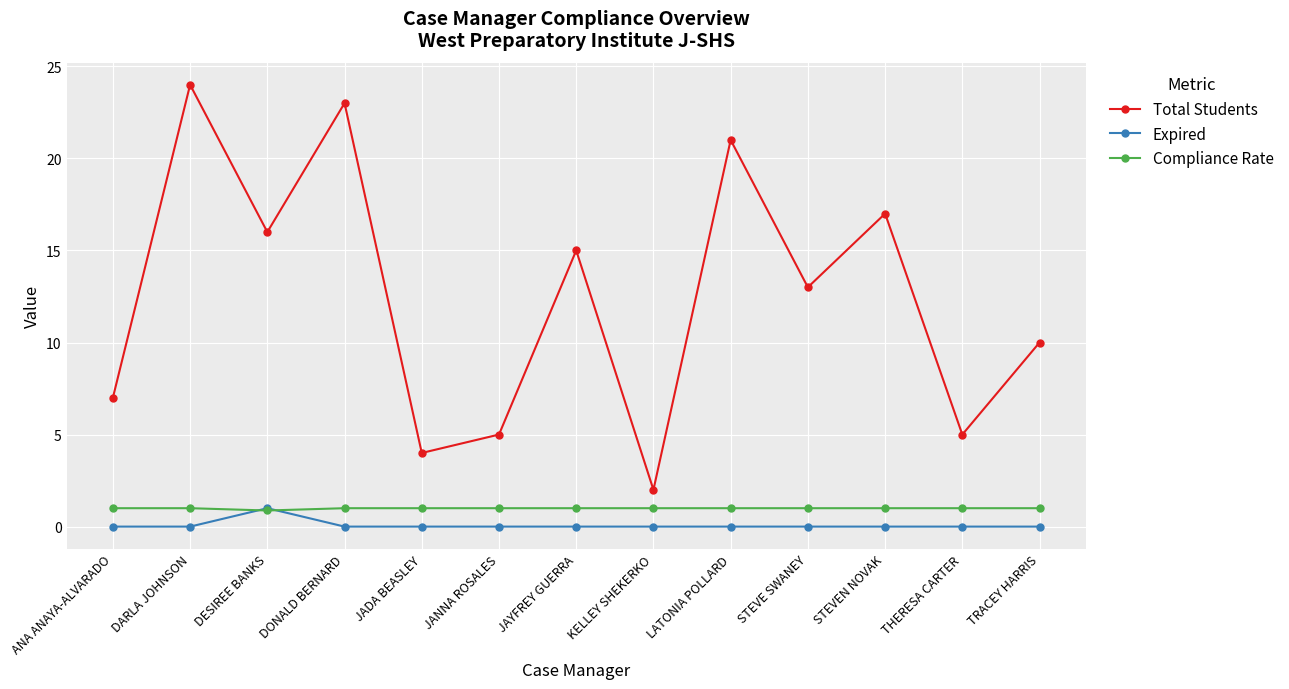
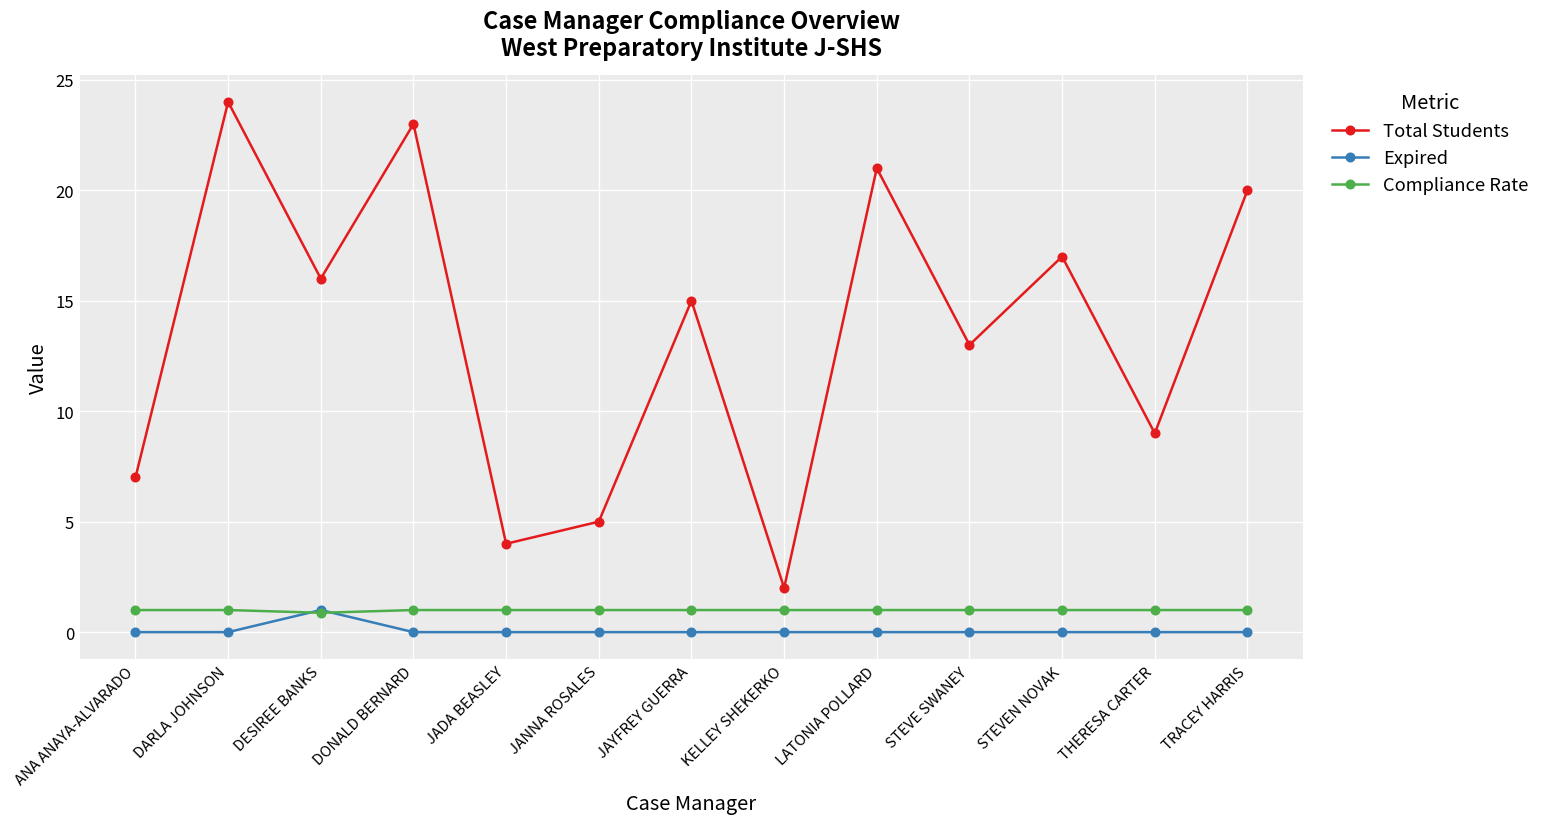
  {
    "Total Students": {
      "ANA ANAYA-ALVARADO": 7,
      "DARLA JOHNSON": 24,
      "DESIREE BANKS": 16,
      "DONALD BERNARD": 23,
      "JADA BEASLEY": 4,
      "JANNA ROSALES": 5,
      "JAYFREY GUERRA": 15,
      "KELLEY SHEKERKO": 2,
      "LATONIA POLLARD": 21,
      "STEVE SWANEY": 13,
      "STEVEN NOVAK": 17,
-     "THERESA CARTER": 5,
-     "TRACEY HARRIS": 10
+     "THERESA CARTER": 9,
+     "TRACEY HARRIS": 20
    },
    "Expired": {
      "ANA ANAYA-ALVARADO": 0,
      "DARLA JOHNSON": 0,
      "DONALD BERNARD": 0,
      "JADA BEASLEY": 0,
      "JANNA ROSALES": 0,
      "JAYFREY GUERRA": 0,
      "KELLEY SHEKERKO": 0,
      "LATONIA POLLARD": 0,
      "STEVE SWANEY": 0,
      "STEVEN NOVAK": 0,
      "THERESA CARTER": 0,
      "TRACEY HARRIS": 0
    },
    "Compliance Rate": {
      "ANA ANAYA-ALVARADO": 1,
      "DARLA JOHNSON": 1,
      "DONALD BERNARD": 1,
      "JADA BEASLEY": 1,
      "JANNA ROSALES": 1,
      "JAYFREY GUERRA": 1,
      "KELLEY SHEKERKO": 1,
      "LATONIA POLLARD": 1,
      "STEVE SWANEY": 1,
      "STEVEN NOVAK": 1,
      "THERESA CARTER": 1,
      "TRACEY HARRIS": 1
    }
  }
